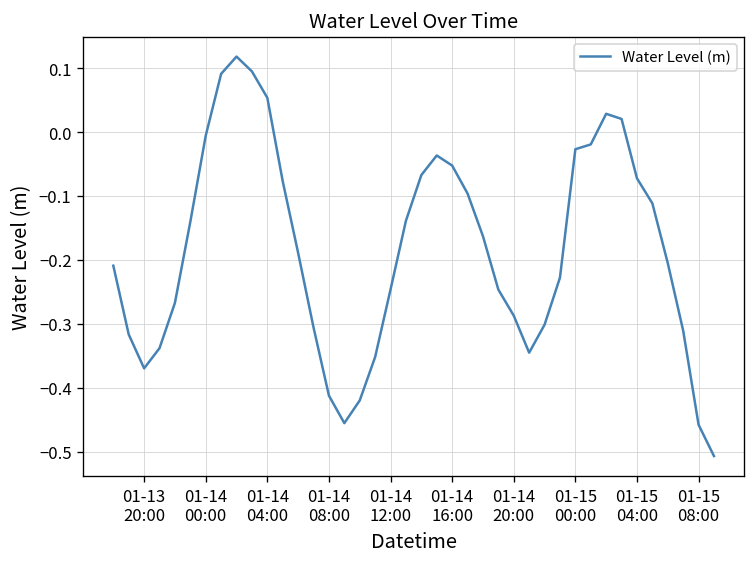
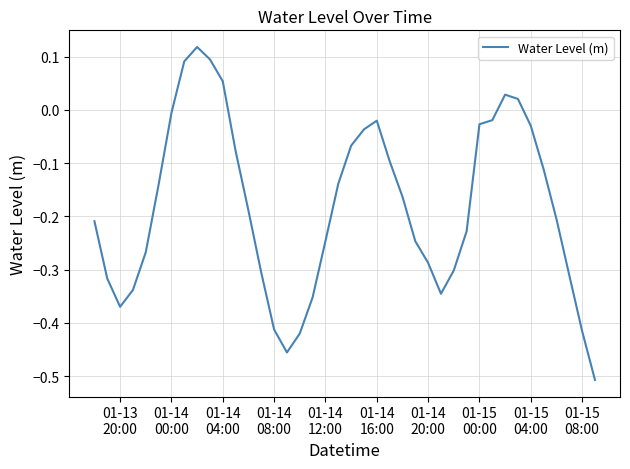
  {
    "01-13 20:00": -0.37,
    "01-14 00:00": -0.01,
    "01-14 04:00": 0.05,
    "01-14 08:00": -0.41,
    "01-14 12:00": -0.25,
-   "01-14 16:00": -0.05,
+   "01-14 16:00": -0.02,
    "01-14 20:00": -0.29,
    "01-15 00:00": -0.03,
-   "01-15 04:00": -0.07,
-   "01-15 08:00": -0.46
+   "01-15 04:00": -0.03,
+   "01-15 08:00": -0.42
  }
